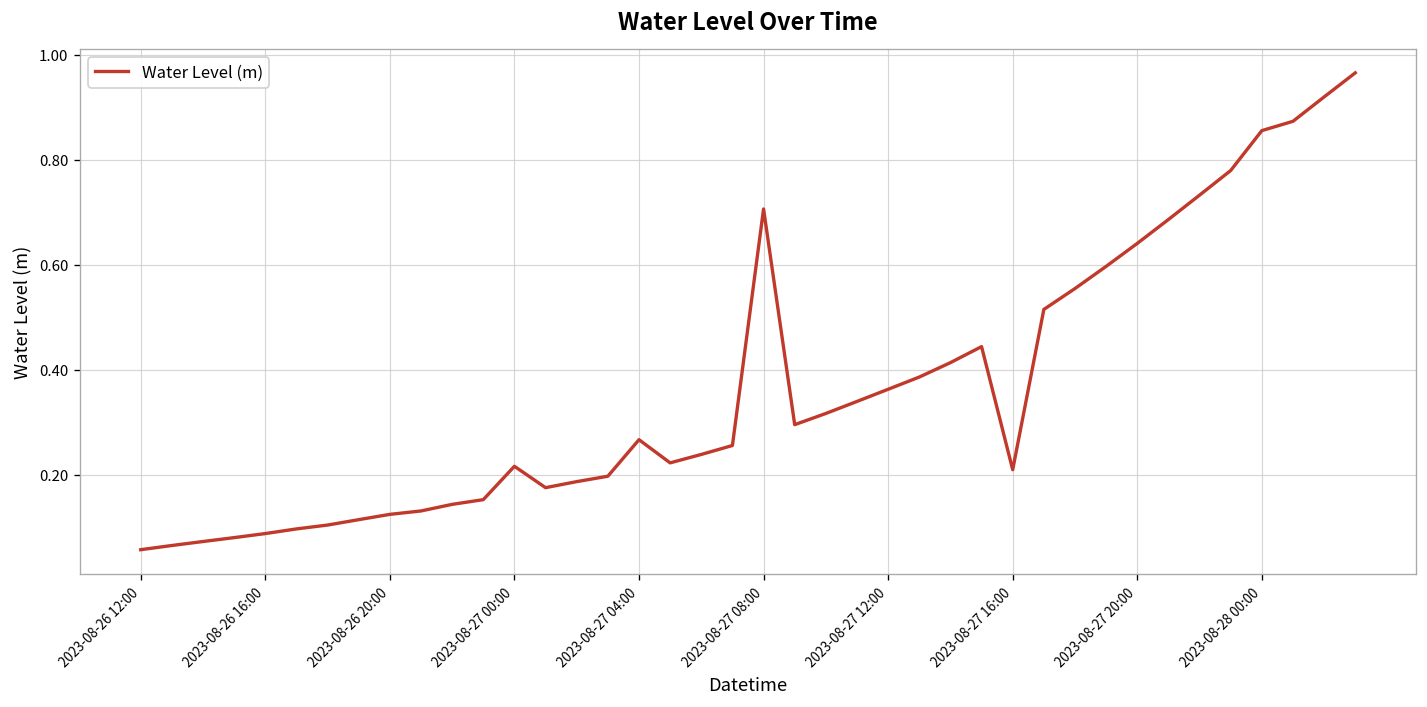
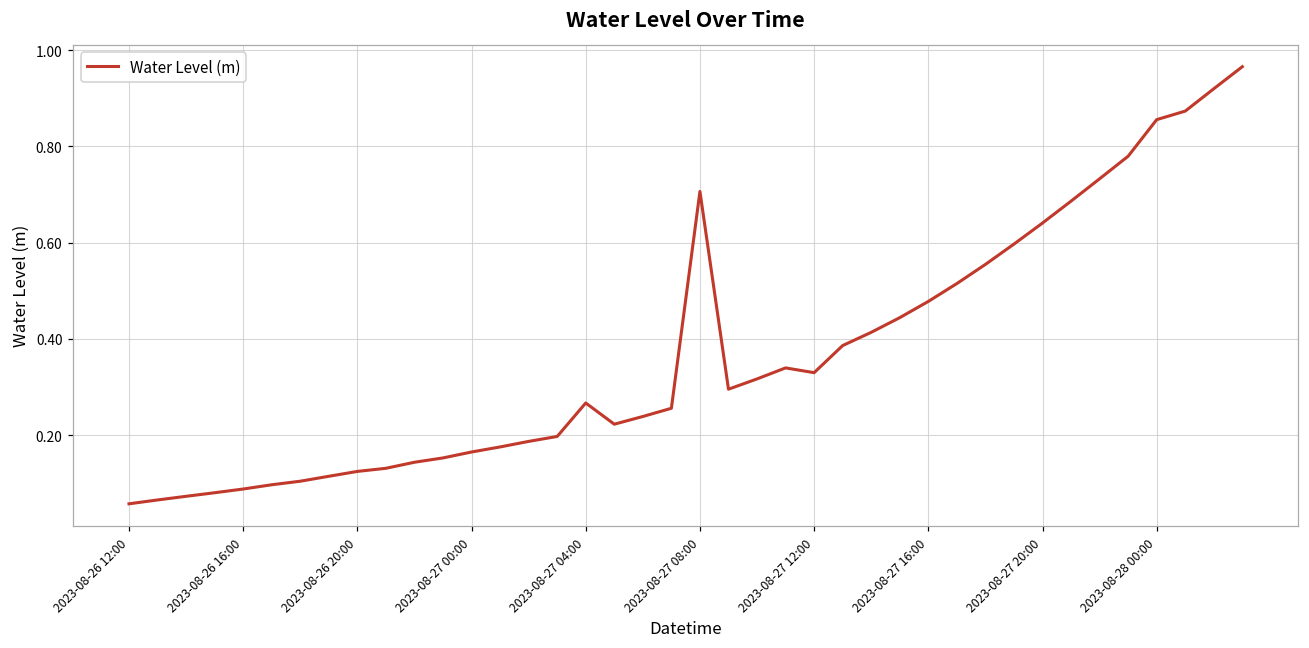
  {
    "2023-08-26 12:00": 0.06,
    "2023-08-26 16:00": 0.09,
    "2023-08-26 20:00": 0.13,
-   "2023-08-27 00:00": 0.22,
+   "2023-08-27 00:00": 0.17,
    "2023-08-27 04:00": 0.27,
    "2023-08-27 08:00": 0.71,
-   "2023-08-27 12:00": 0.36,
-   "2023-08-27 16:00": 0.21,
+   "2023-08-27 12:00": 0.33,
+   "2023-08-27 16:00": 0.48,
    "2023-08-27 20:00": 0.64,
    "2023-08-28 00:00": 0.86
  }
